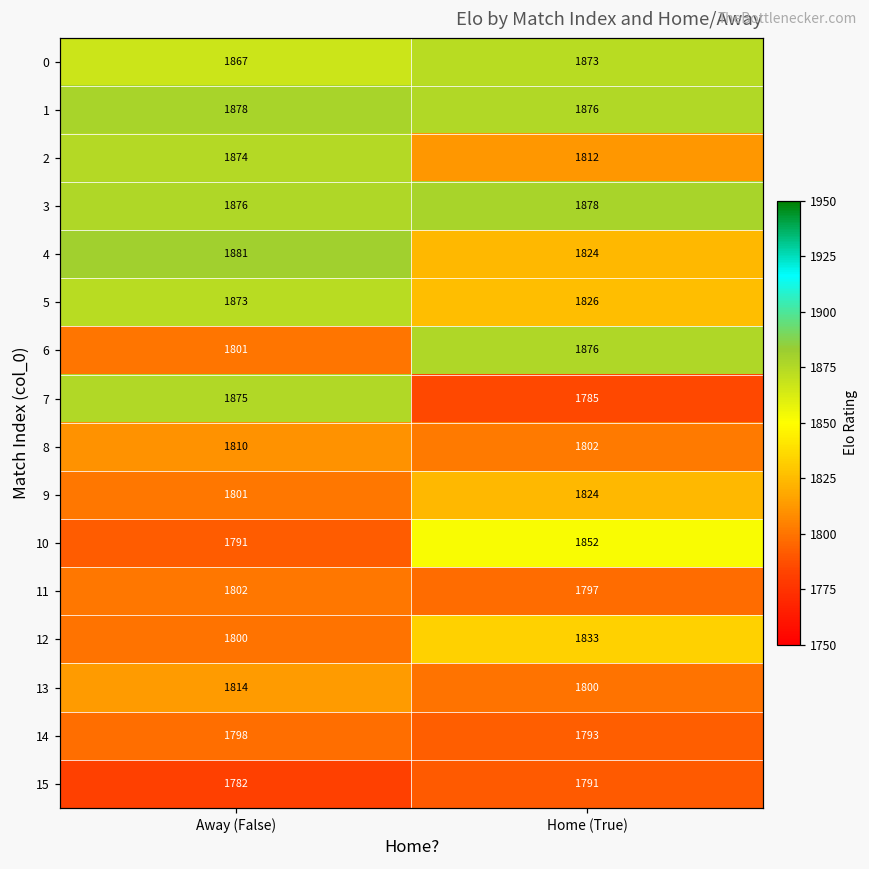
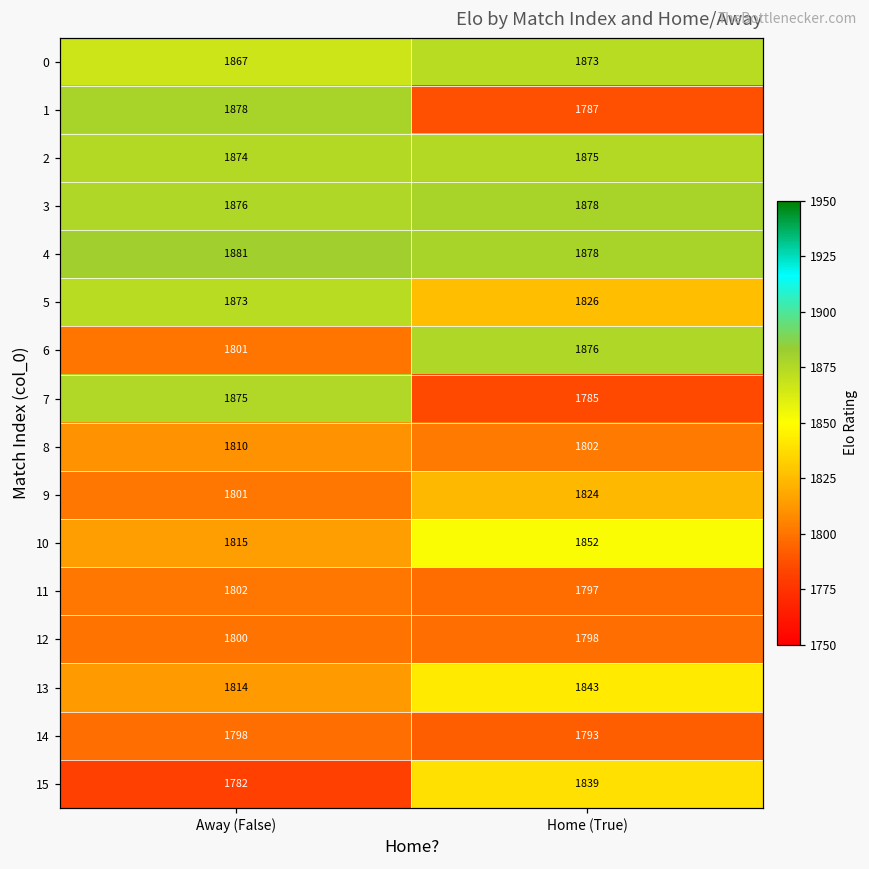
  {
    "0": {
      "Away (False)": 1867,
      "Home (True)": 1873
    },
    "1": {
      "Away (False)": 1878,
-     "Home (True)": 1876
+     "Home (True)": 1787
    },
    "2": {
      "Away (False)": 1874,
-     "Home (True)": 1812
+     "Home (True)": 1875
    },
    "3": {
      "Away (False)": 1876,
      "Home (True)": 1878
    },
    "4": {
      "Away (False)": 1881,
-     "Home (True)": 1824
+     "Home (True)": 1878
    },
    "5": {
      "Away (False)": 1873,
      "Home (True)": 1826
    },
    "6": {
      "Away (False)": 1801,
      "Home (True)": 1876
    },
    "7": {
      "Away (False)": 1875,
      "Home (True)": 1785
    },
    "8": {
      "Away (False)": 1810,
      "Home (True)": 1802
    },
    "9": {
      "Away (False)": 1801,
      "Home (True)": 1824
    },
    "10": {
-     "Away (False)": 1791,
+     "Away (False)": 1815,
      "Home (True)": 1852
    },
    "11": {
      "Away (False)": 1802,
      "Home (True)": 1797
    },
    "12": {
      "Away (False)": 1800,
-     "Home (True)": 1833
+     "Home (True)": 1798
    },
    "13": {
      "Away (False)": 1814,
-     "Home (True)": 1800
+     "Home (True)": 1843
    },
    "14": {
      "Away (False)": 1798,
      "Home (True)": 1793
    },
    "15": {
      "Away (False)": 1782,
-     "Home (True)": 1791
+     "Home (True)": 1839
    }
  }
